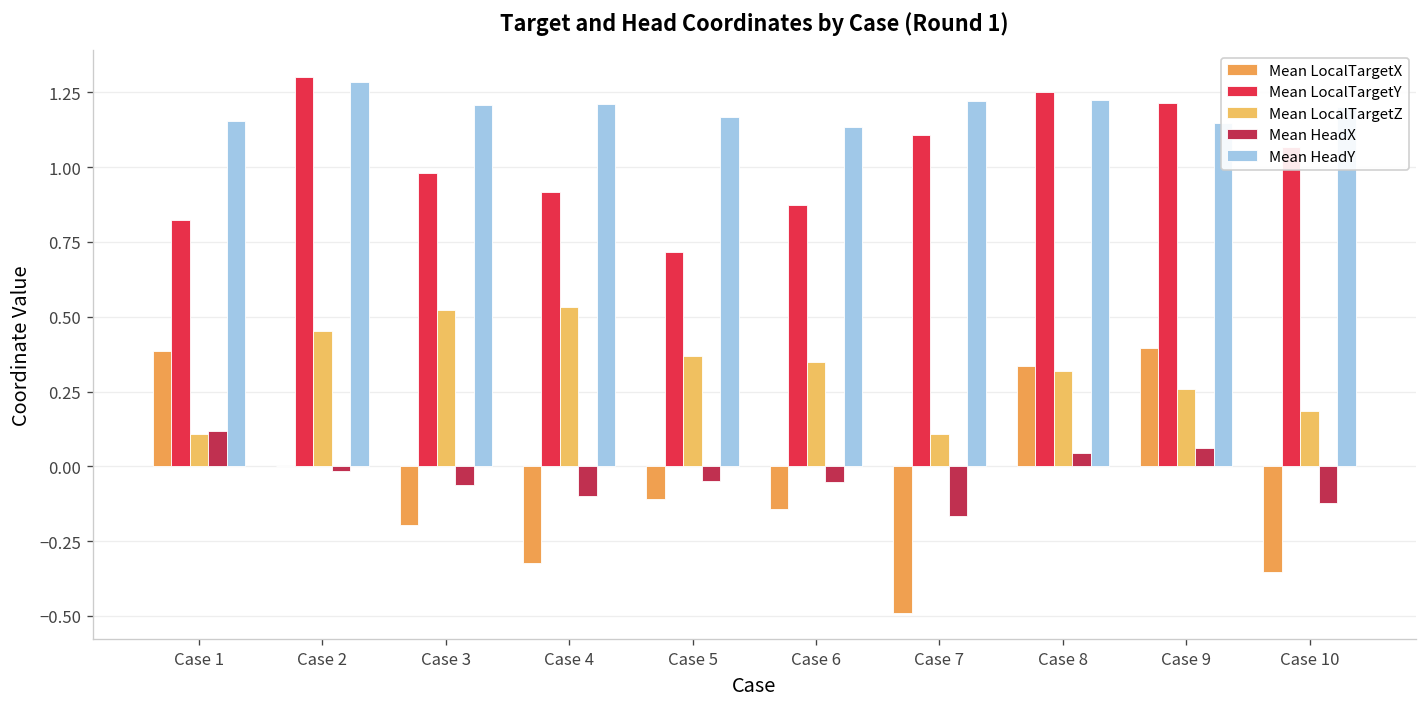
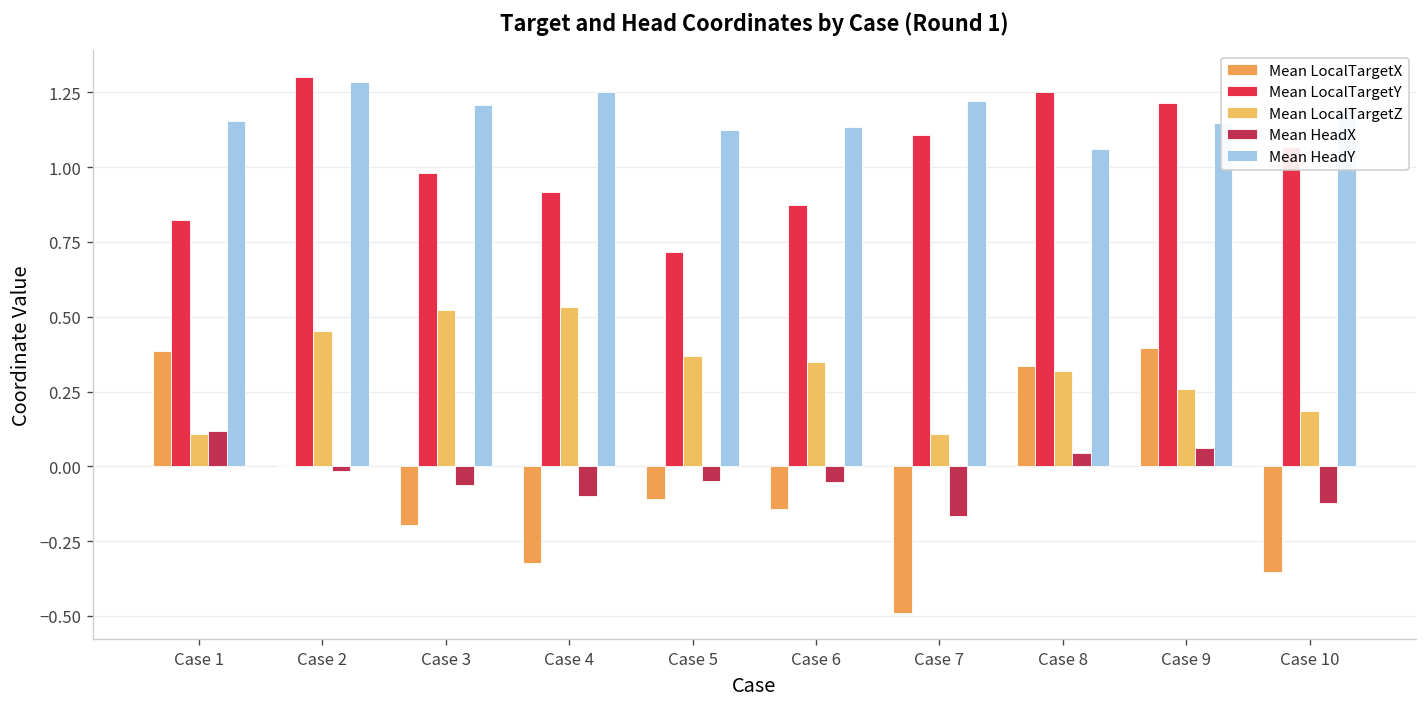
  {
    "Mean HeadY": {
      "Case 1": 1.16,
      "Case 2": 1.29,
      "Case 3": 1.21,
-     "Case 4": 1.21,
-     "Case 5": 1.17,
+     "Case 4": 1.25,
+     "Case 5": 1.13,
      "Case 6": 1.14,
      "Case 7": 1.22,
-     "Case 8": 1.22
+     "Case 8": 1.06
    }
  }
